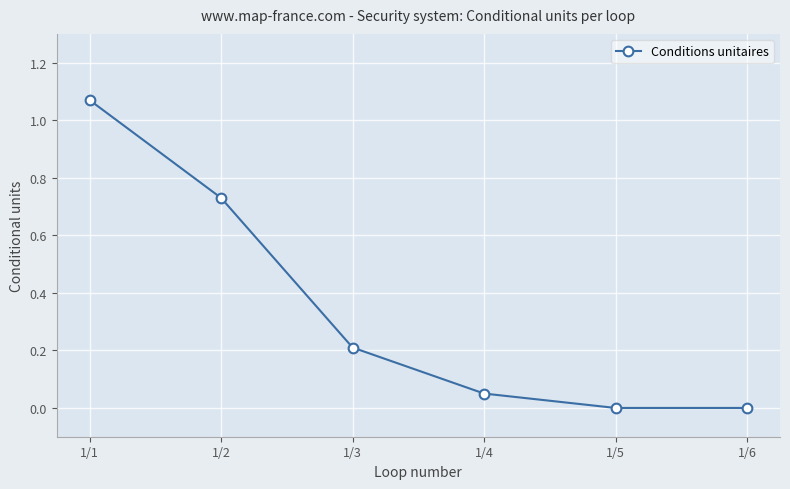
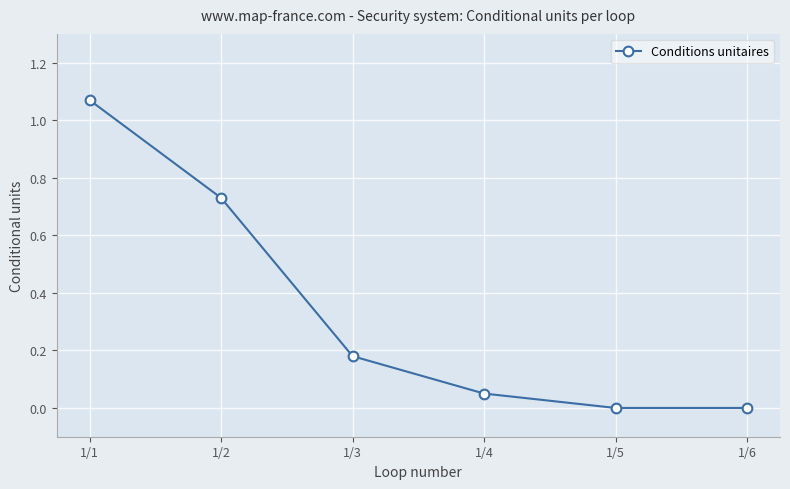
  {
    "1/1": 1.07,
    "1/2": 0.73,
-   "1/3": 0.21,
+   "1/3": 0.18,
    "1/4": 0.05,
    "1/5": 0.00,
    "1/6": 0.00
  }
